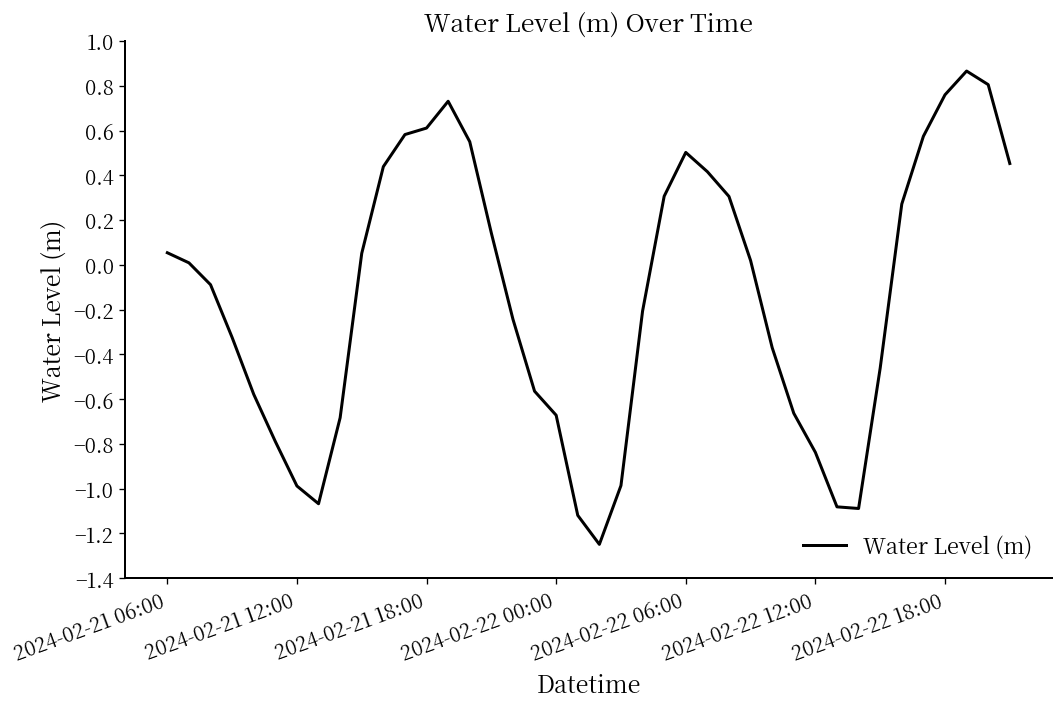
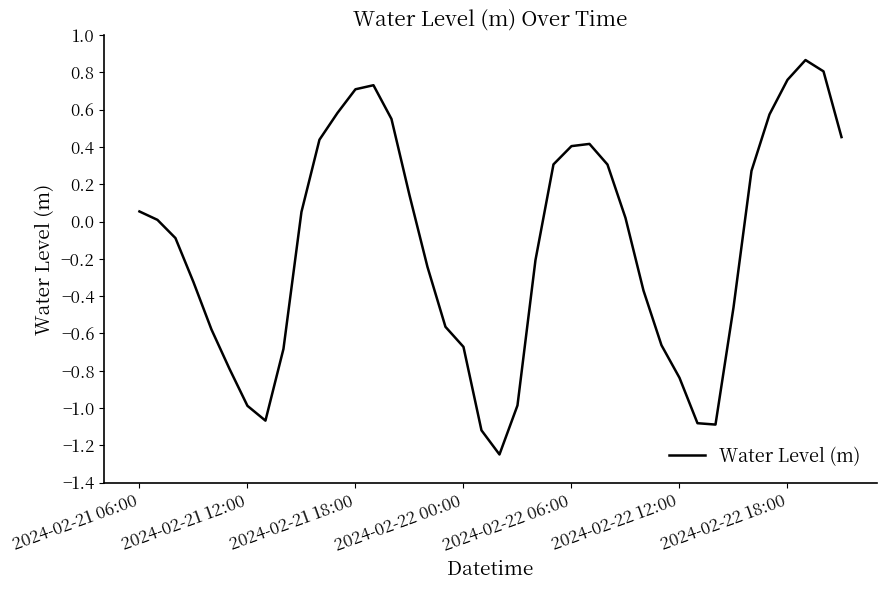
  {
    "2024-02-21 06:00": 0.05,
    "2024-02-21 12:00": -0.99,
-   "2024-02-21 18:00": 0.61,
+   "2024-02-21 18:00": 0.71,
    "2024-02-22 00:00": -0.67,
-   "2024-02-22 06:00": 0.50,
+   "2024-02-22 06:00": 0.40,
    "2024-02-22 12:00": -0.84,
    "2024-02-22 18:00": 0.76
  }
